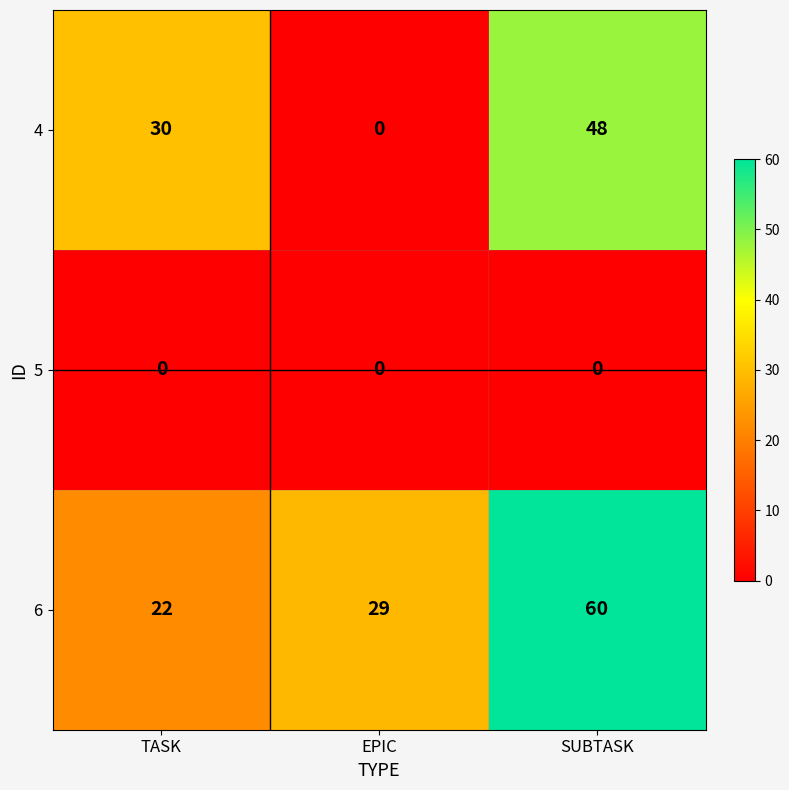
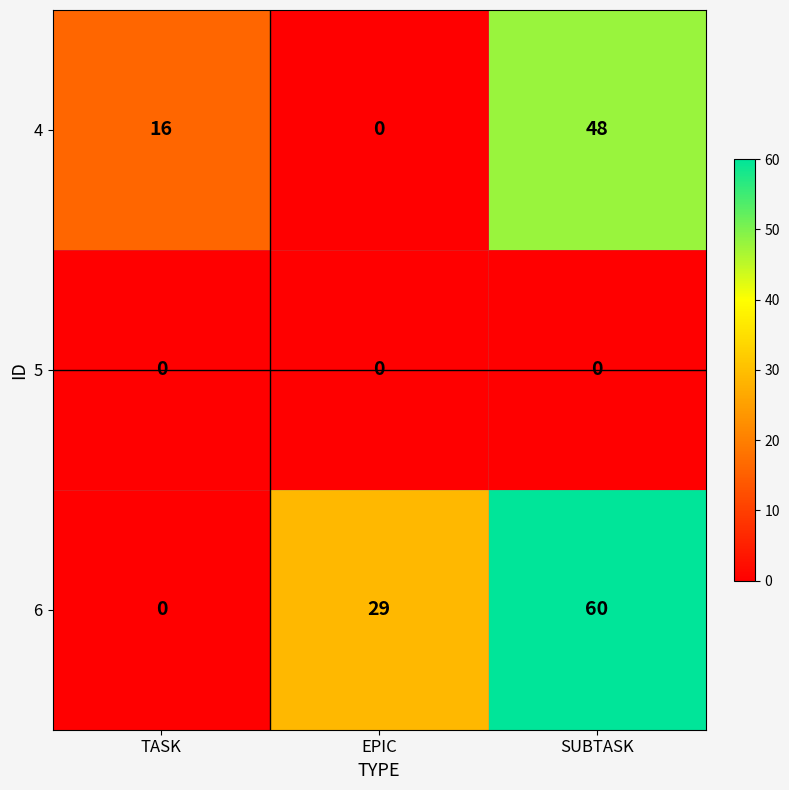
  {
    "4": {
-     "TASK": 30,
+     "TASK": 16,
      "EPIC": 0,
      "SUBTASK": 48
    },
    "5": {
      "TASK": 0,
      "EPIC": 0,
      "SUBTASK": 0
    },
    "6": {
-     "TASK": 22,
+     "TASK": 0,
      "EPIC": 29,
      "SUBTASK": 60
    }
  }
